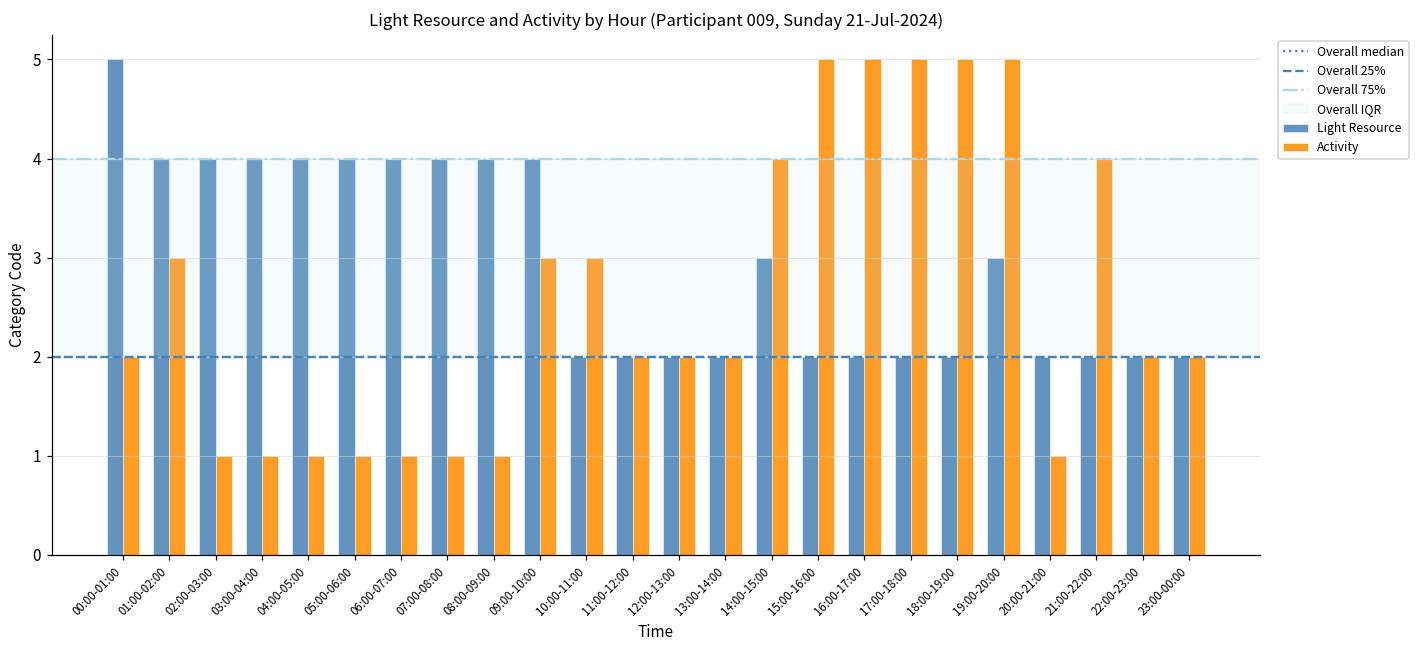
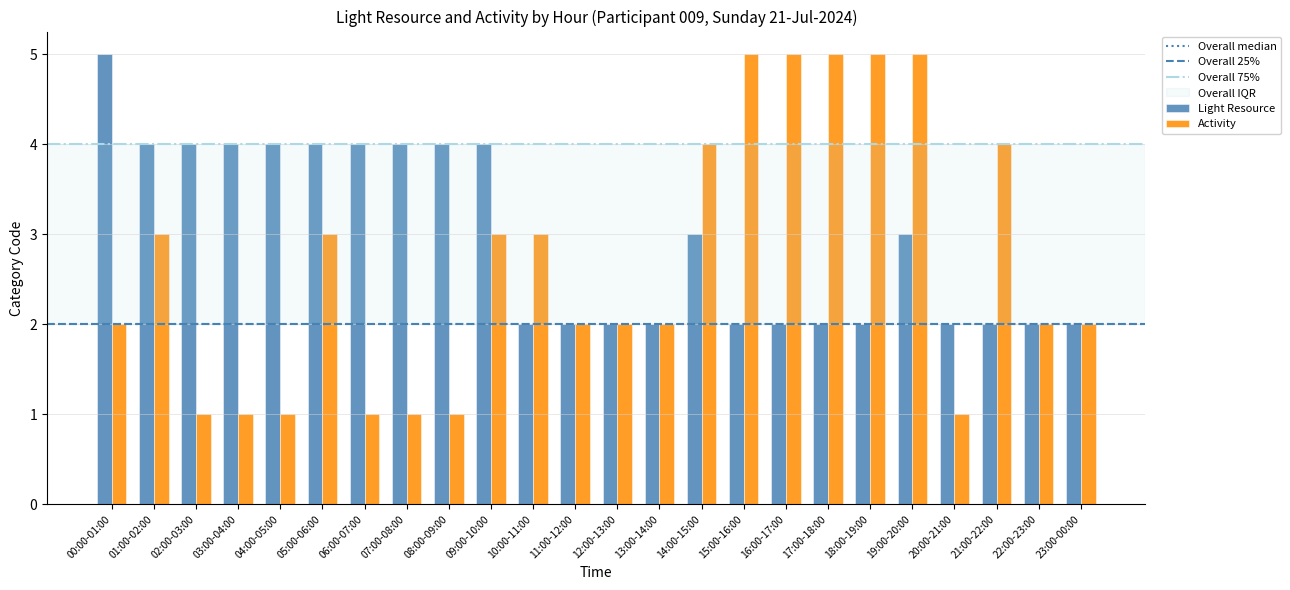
  {
    "Light Resource": {
      "00:00-01:00": 5,
      "01:00-02:00": 4,
      "02:00-03:00": 4,
      "03:00-04:00": 4,
      "04:00-05:00": 4,
      "05:00-06:00": 4,
      "06:00-07:00": 4,
      "07:00-08:00": 4,
      "08:00-09:00": 4,
      "09:00-10:00": 4,
      "10:00-11:00": 2,
      "11:00-12:00": 2,
      "12:00-13:00": 2,
      "13:00-14:00": 2,
      "14:00-15:00": 3,
      "15:00-16:00": 2,
      "16:00-17:00": 2,
      "17:00-18:00": 2,
      "18:00-19:00": 2,
      "19:00-20:00": 3,
      "20:00-21:00": 2,
      "21:00-22:00": 2,
      "22:00-23:00": 2,
      "23:00-00:00": 2
    },
    "Activity": {
      "00:00-01:00": 2,
      "01:00-02:00": 3,
      "02:00-03:00": 1,
      "03:00-04:00": 1,
      "04:00-05:00": 1,
-     "05:00-06:00": 1,
+     "05:00-06:00": 3,
      "06:00-07:00": 1,
      "07:00-08:00": 1,
      "08:00-09:00": 1,
      "09:00-10:00": 3,
      "10:00-11:00": 3,
      "11:00-12:00": 2,
      "12:00-13:00": 2,
      "13:00-14:00": 2,
      "14:00-15:00": 4,
      "15:00-16:00": 5,
      "16:00-17:00": 5,
      "17:00-18:00": 5,
      "18:00-19:00": 5,
      "19:00-20:00": 5,
      "20:00-21:00": 1,
      "21:00-22:00": 4,
      "22:00-23:00": 2,
      "23:00-00:00": 2
    }
  }
